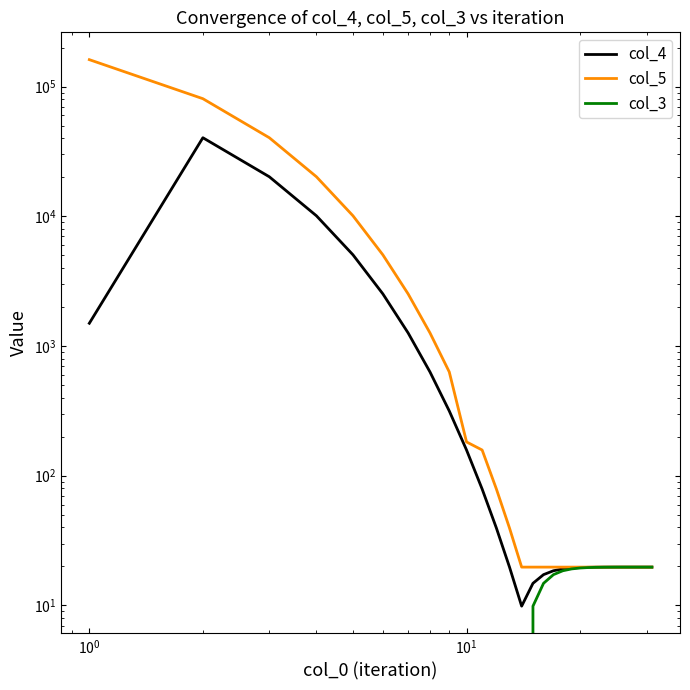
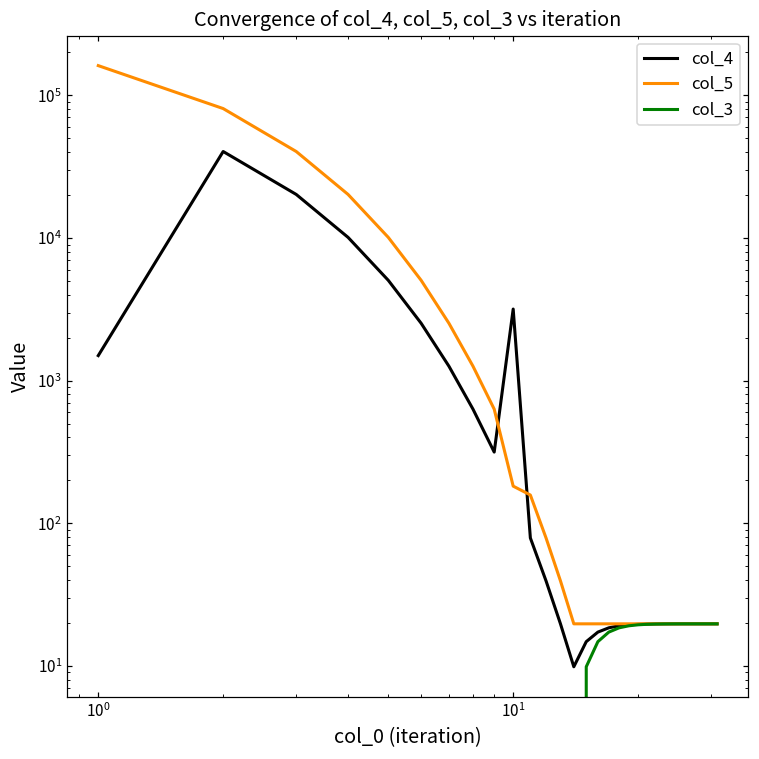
  {
    "col_4": {
      "10^0": 1500,
-     "10^1": 160
+     "10^1": 3200
    },
    "col_5": {
      "10^0": 160000,
      "10^1": 180
    }
  }
